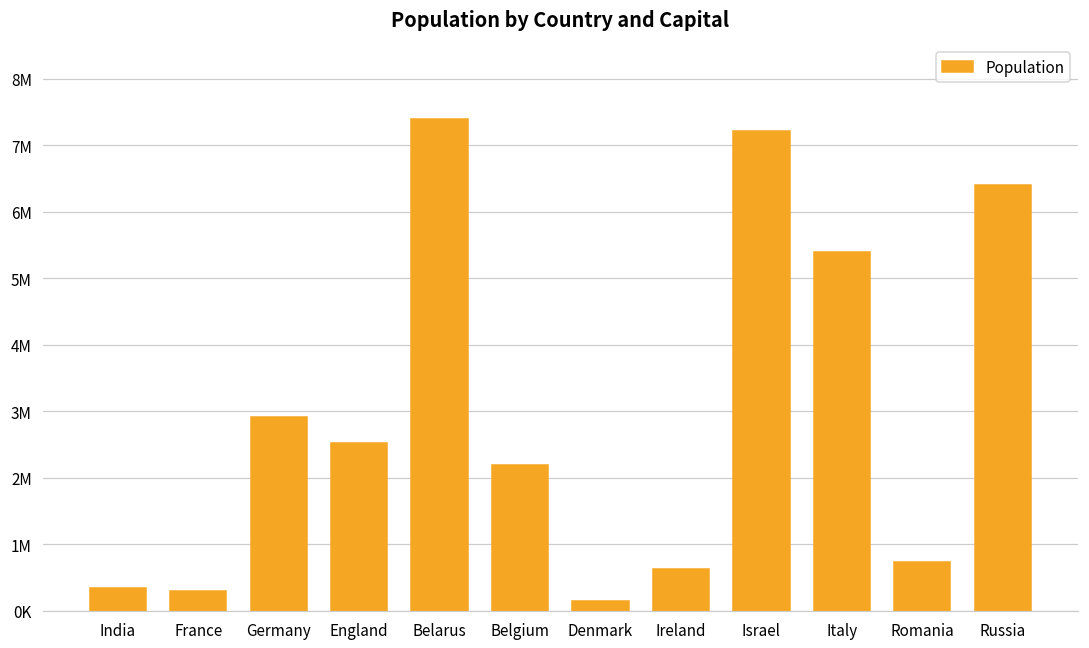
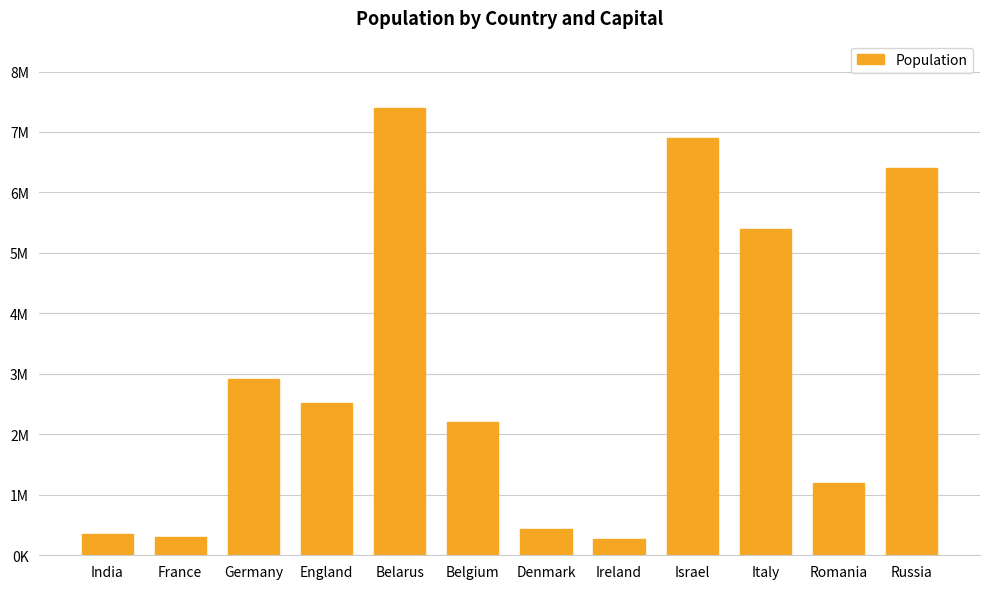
  {
    "India": 400000,
    "France": 300000,
    "Germany": 2900000,
    "England": 2500000,
    "Belarus": 7400000,
    "Belgium": 2200000,
-   "Denmark": 200000,
-   "Ireland": 600000,
-   "Israel": 7200000,
+   "Denmark": 400000,
+   "Ireland": 300000,
+   "Israel": 6900000,
    "Italy": 5400000,
-   "Romania": 700000,
+   "Romania": 1200000,
    "Russia": 6400000
  }
